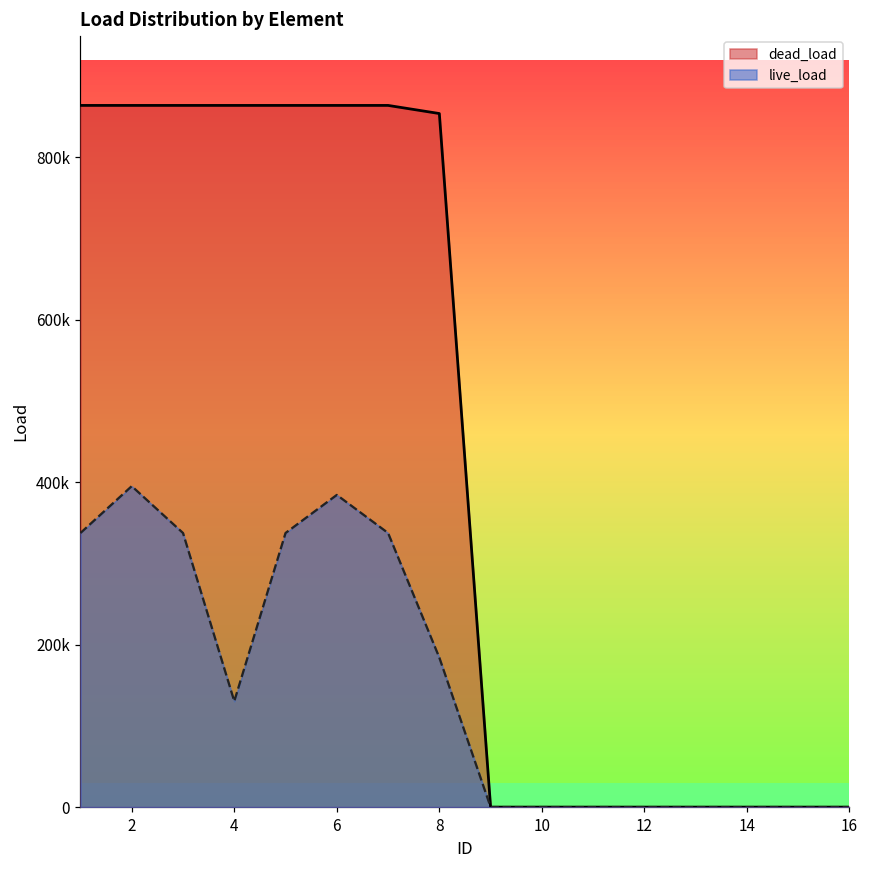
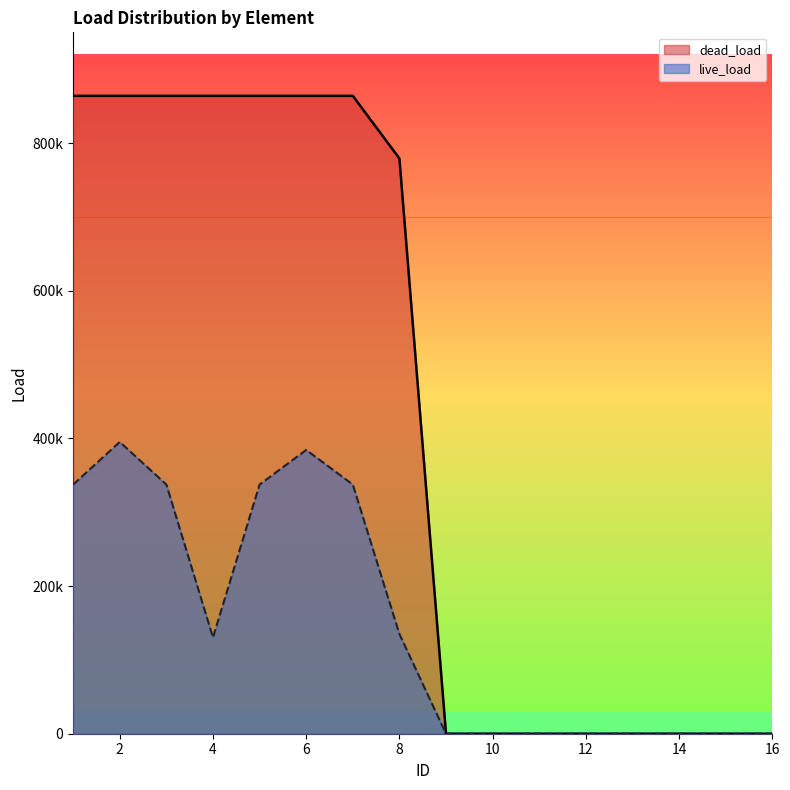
  {
    "dead_load": {
      "2": 860000,
      "4": 860000,
      "6": 860000,
-     "8": 850000
+     "8": 780000
    },
    "live_load": {
      "2": 400000,
      "4": 130000,
      "6": 380000,
-     "8": 180000
+     "8": 140000
    }
  }
